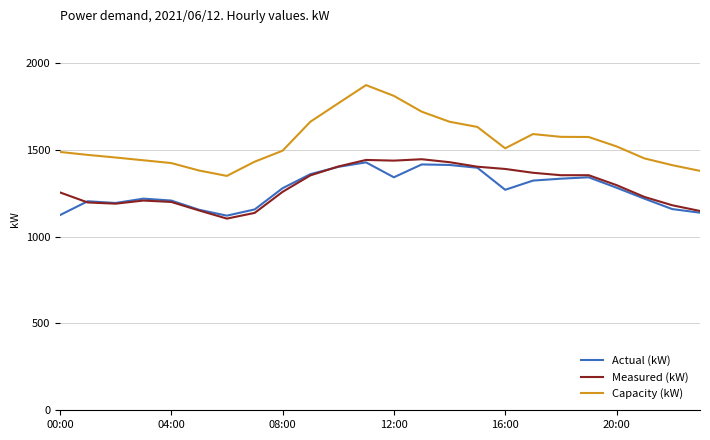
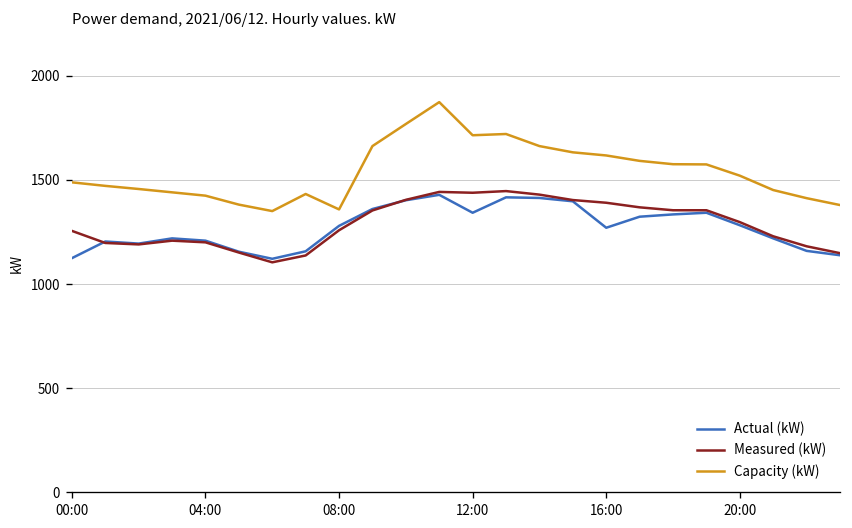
  {
    "Actual (kW)": {
      "00:00": 1120,
      "08:00": 1280,
      "12:00": 1340,
      "16:00": 1270,
      "20:00": 1280
    },
    "Measured (kW)": {
      "00:00": 1260,
      "08:00": 1260,
      "12:00": 1440,
      "16:00": 1390,
      "20:00": 1300
    },
    "Capacity (kW)": {
      "00:00": 1490,
      "04:00": 1420,
-     "08:00": 1500,
-     "12:00": 1810,
-     "16:00": 1510,
+     "08:00": 1360,
+     "12:00": 1710,
+     "16:00": 1620,
      "20:00": 1520
    }
  }
